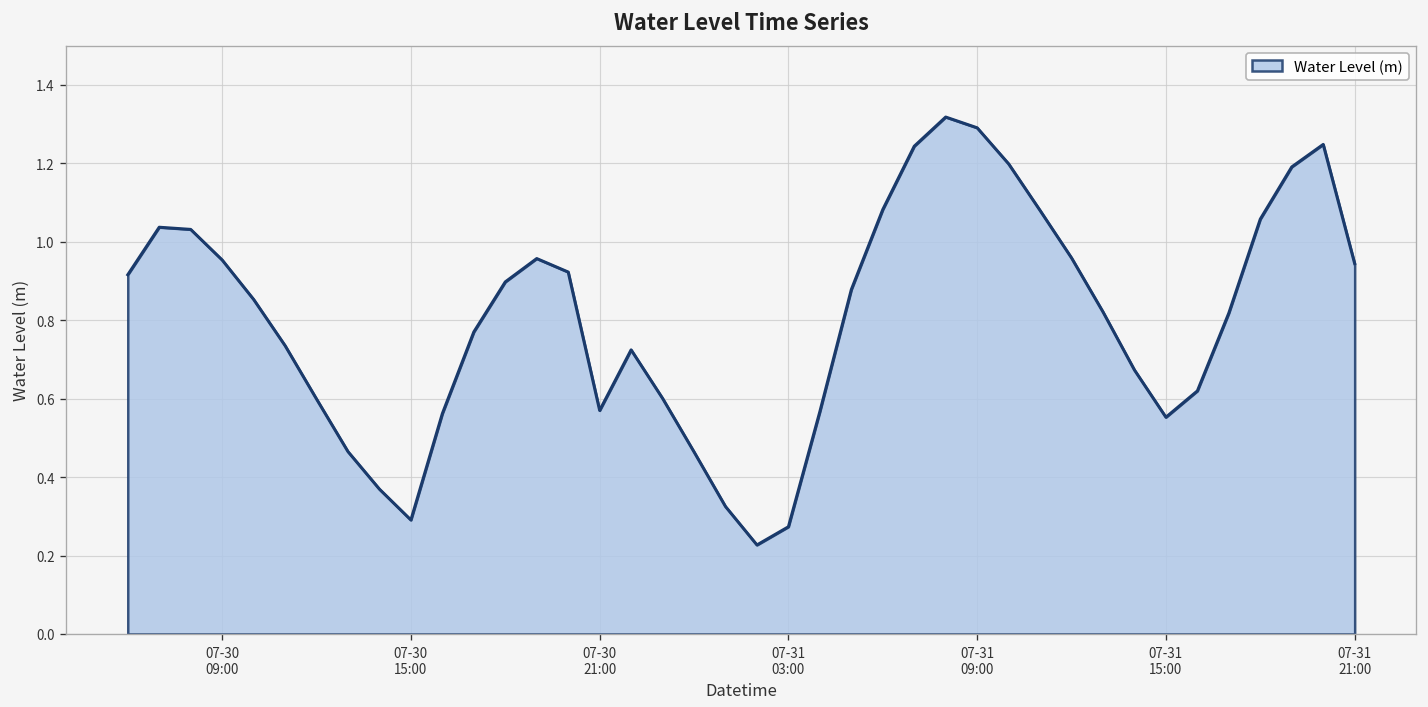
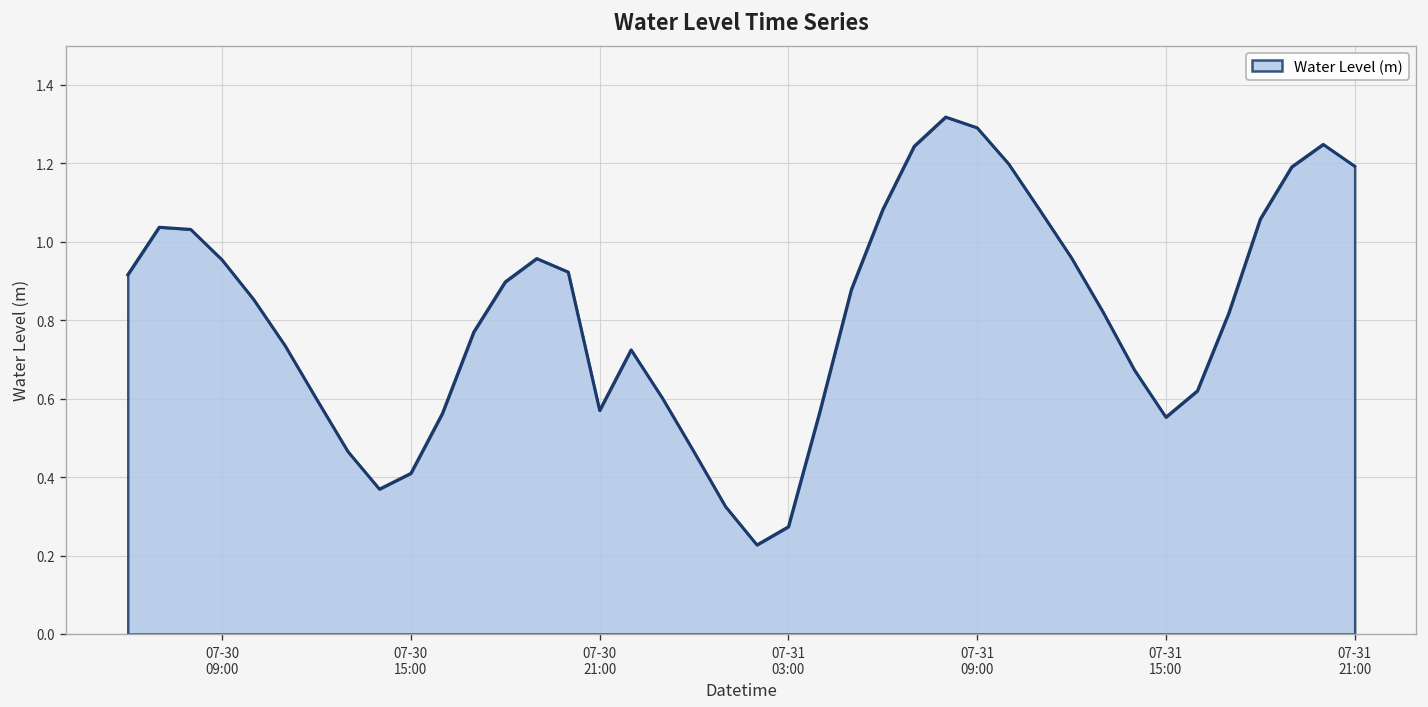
  {
    "07-30 09:00": 0.95,
-   "07-30 15:00": 0.29,
+   "07-30 15:00": 0.41,
    "07-30 21:00": 0.57,
    "07-31 03:00": 0.27,
    "07-31 09:00": 1.29,
    "07-31 15:00": 0.55,
-   "07-31 21:00": 0.94
+   "07-31 21:00": 1.19
  }
